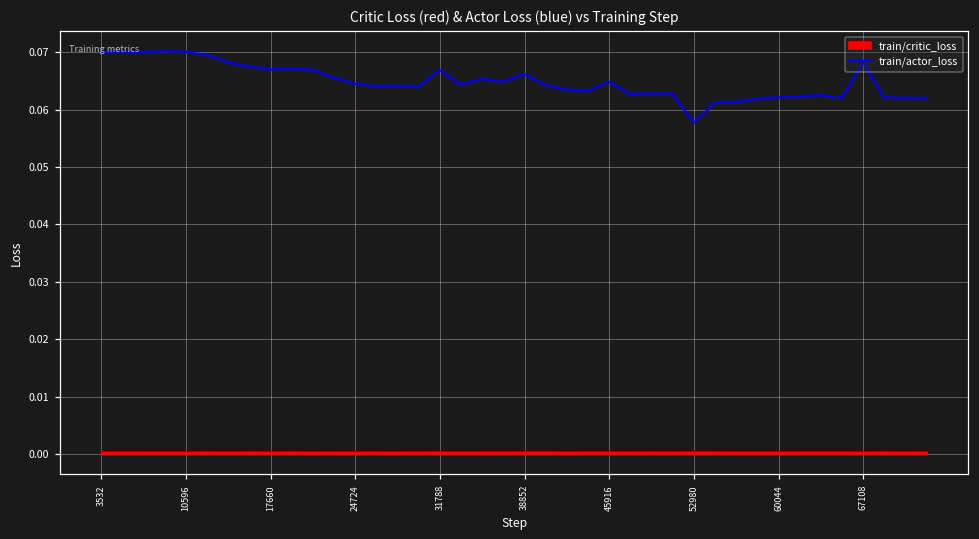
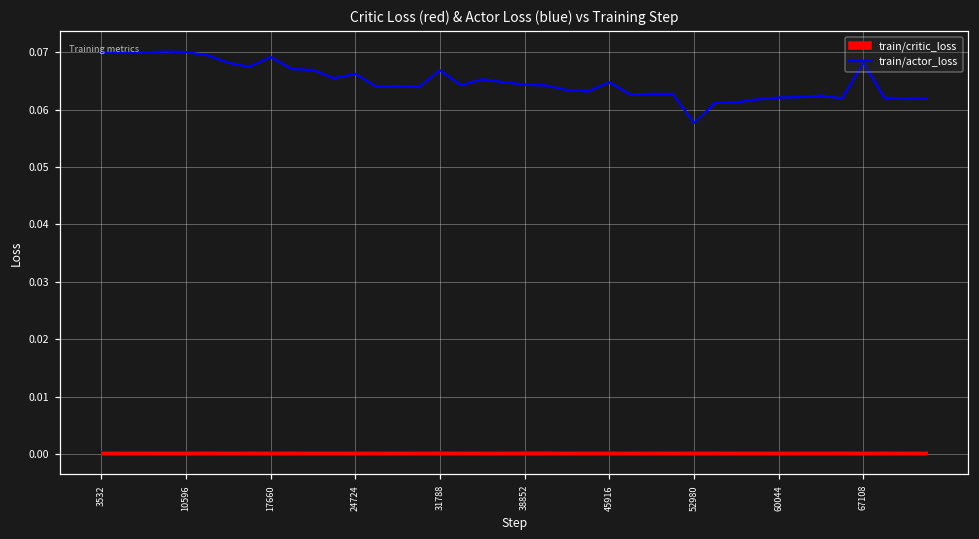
  {
    "train/critic_loss": {
      "3532": 0.000,
      "10596": 0.000,
      "17660": 0.000,
      "24724": 0.000,
      "31788": 0.001,
      "38852": 0.001,
      "45916": 0.000,
      "52980": 0.001,
      "60044": 0.000,
      "67108": 0.000
    },
    "train/actor_loss": {
      "3532": 0.070,
      "10596": 0.070,
-     "17660": 0.067,
-     "24724": 0.064,
+     "17660": 0.069,
+     "24724": 0.066,
      "31788": 0.067,
-     "38852": 0.066,
+     "38852": 0.064,
      "45916": 0.065,
      "52980": 0.058,
      "60044": 0.062
    }
  }
